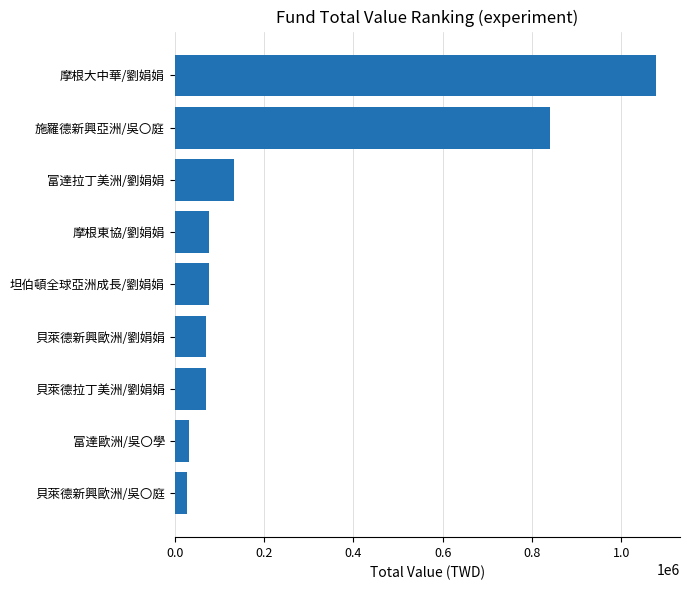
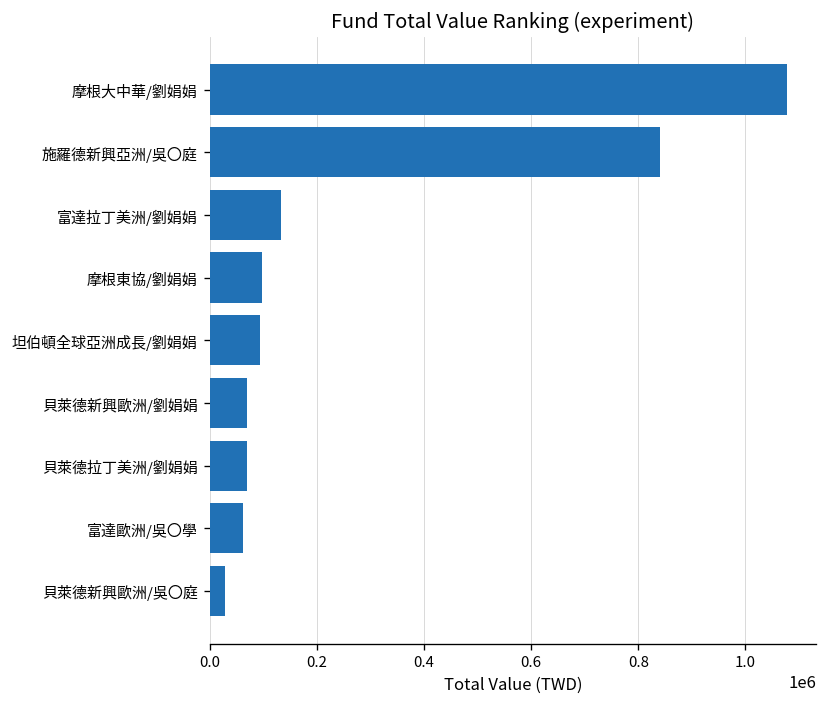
  {
    "摩根大中華/劉娟娟": 1080000,
    "施羅德新興亞洲/吳〇庭": 840000,
    "富達拉丁美洲/劉娟娟": 130000,
-   "摩根東協/劉娟娟": 80000,
-   "坦伯頓全球亞洲成長/劉娟娟": 80000,
+   "摩根東協/劉娟娟": 100000,
+   "坦伯頓全球亞洲成長/劉娟娟": 90000,
    "貝萊德新興歐洲/劉娟娟": 70000,
    "貝萊德拉丁美洲/劉娟娟": 70000,
-   "富達歐洲/吳〇學": 30000,
+   "富達歐洲/吳〇學": 60000,
    "貝萊德新興歐洲/吳〇庭": 30000
  }
